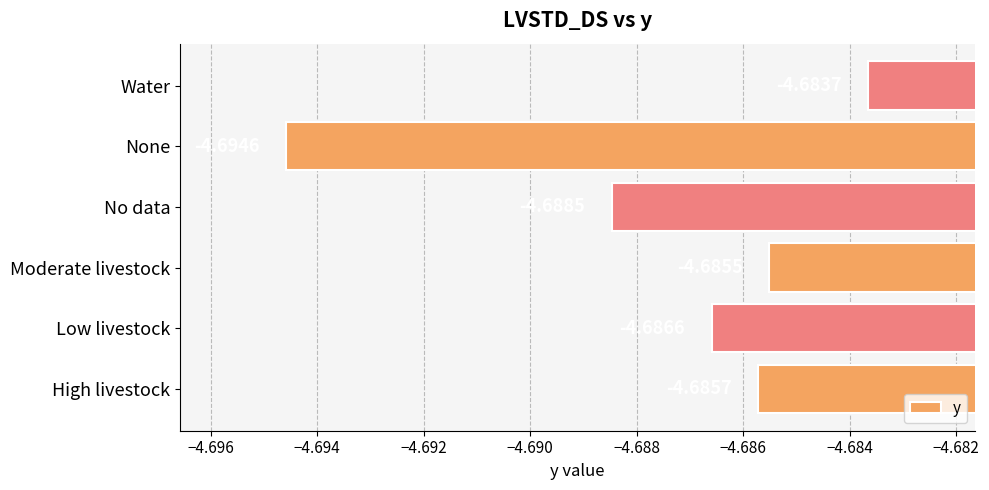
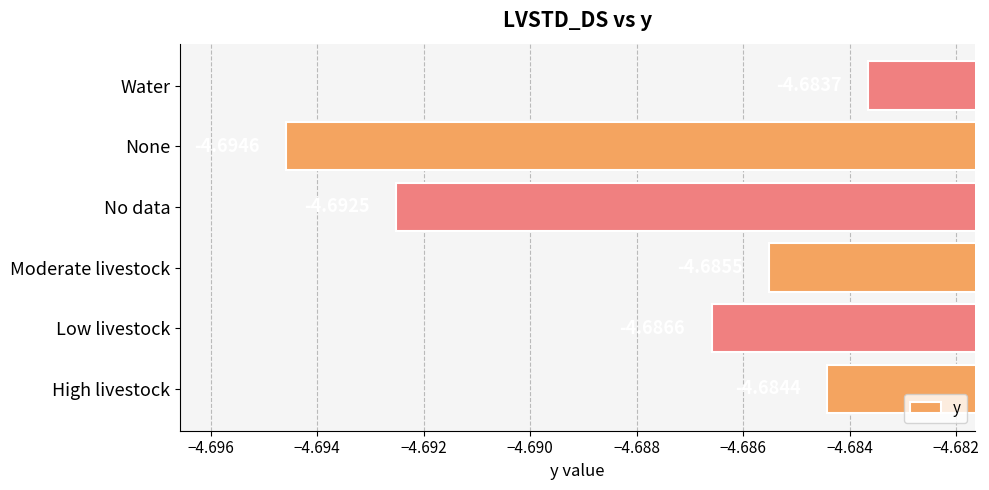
  {
    "Water": -4.6837,
    "None": -4.6946,
-   "No data": -4.6885,
+   "No data": -4.6925,
    "Moderate livestock": -4.6855,
    "Low livestock": -4.6866,
-   "High livestock": -4.6857
+   "High livestock": -4.6844
  }
